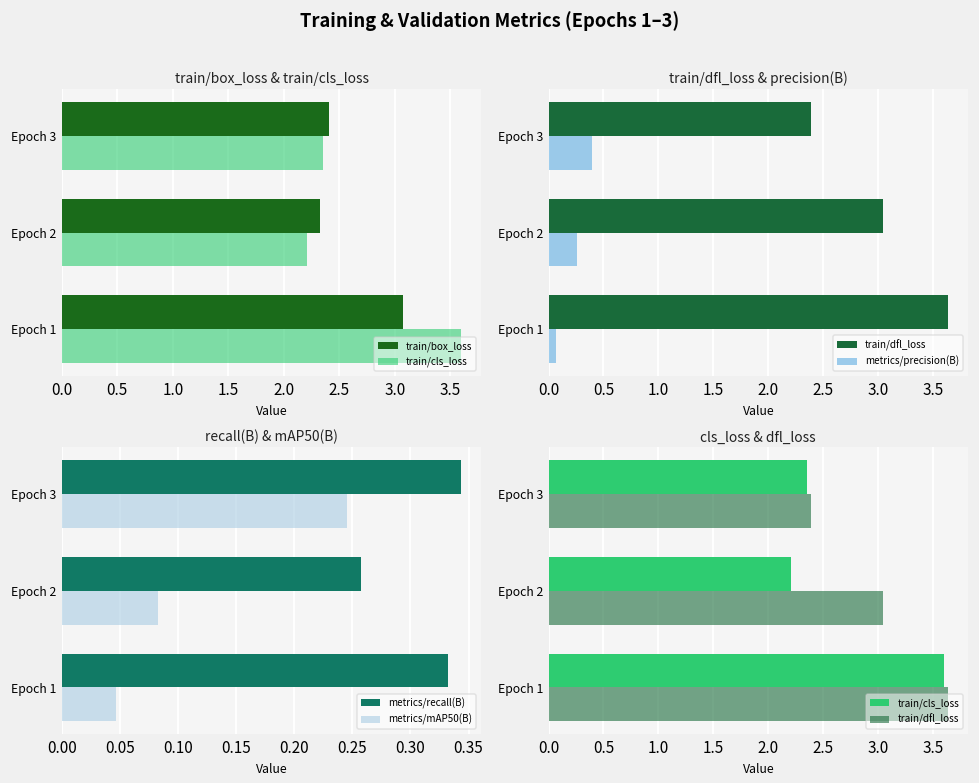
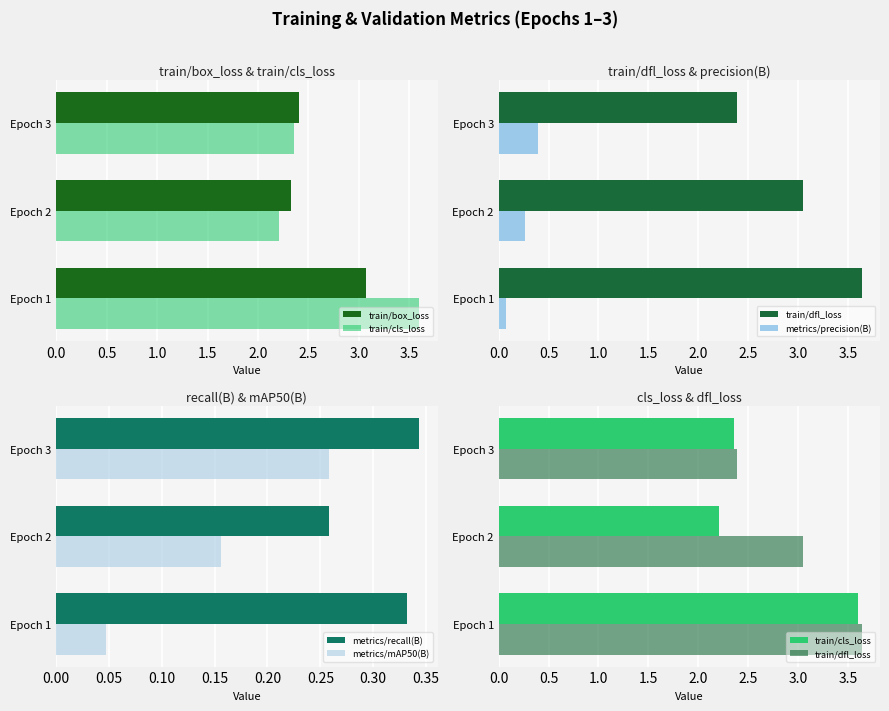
  {
    "train/box_loss & train/cls_loss": {
      "train/box_loss": {
        "Epoch 3": 2.40,
        "Epoch 2": 2.32,
        "Epoch 1": 3.07
      },
      "train/cls_loss": {
        "Epoch 3": 2.35,
        "Epoch 2": 2.21
      }
    },
    "train/dfl_loss & precision(B)": {
      "train/dfl_loss": {
        "Epoch 3": 2.4,
        "Epoch 2": 3.0,
        "Epoch 1": 3.6
      },
      "metrics/precision(B)": {
        "Epoch 3": 0.4,
        "Epoch 2": 0.3,
        "Epoch 1": 0.1
      }
    },
    "recall(B) & mAP50(B)": {
      "metrics/recall(B)": {
        "Epoch 3": 0.344,
        "Epoch 2": 0.258,
        "Epoch 1": 0.332
      },
      "metrics/mAP50(B)": {
-       "Epoch 3": 0.245,
-       "Epoch 2": 0.083,
+       "Epoch 3": 0.259,
+       "Epoch 2": 0.156,
        "Epoch 1": 0.047
      }
    },
    "cls_loss & dfl_loss": {
      "train/cls_loss": {
        "Epoch 3": 2.4,
        "Epoch 2": 2.2,
        "Epoch 1": 3.6
      },
      "train/dfl_loss": {
        "Epoch 3": 2.4,
        "Epoch 2": 3.0
      }
    }
  }
